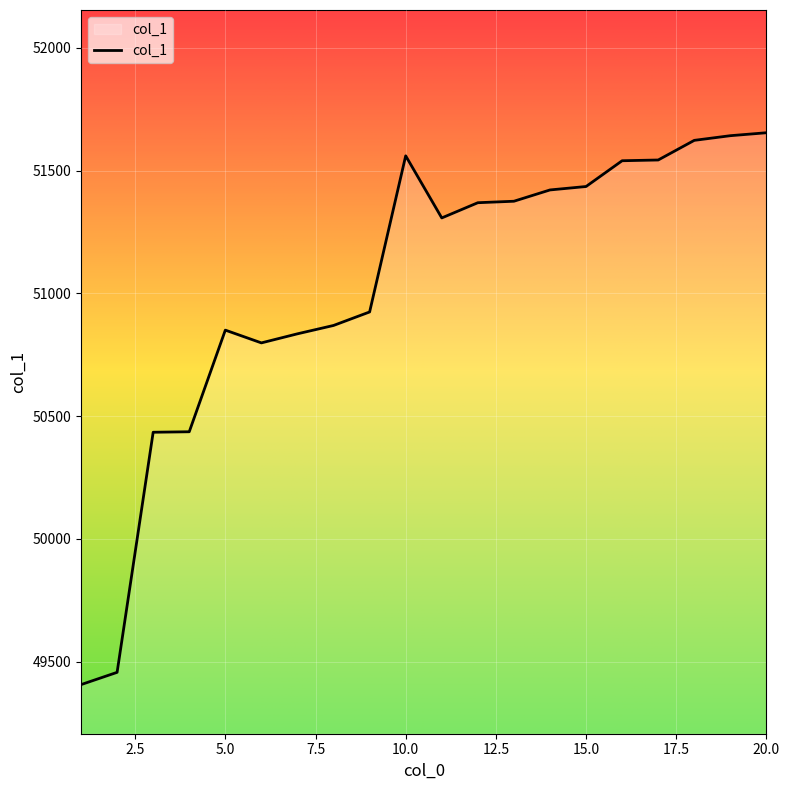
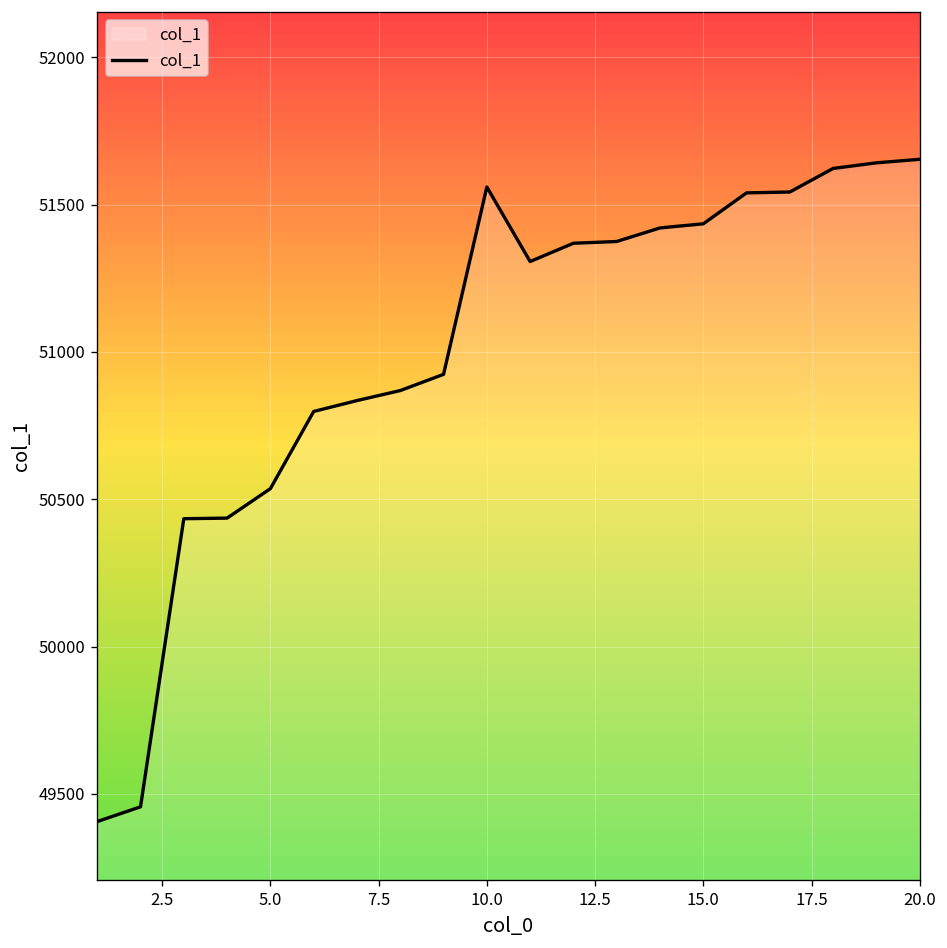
  {
-   "5.0": 50850,
+   "5.0": 50540,
    "10.0": 51560,
    "15.0": 51440,
    "20.0": 51650
  }
